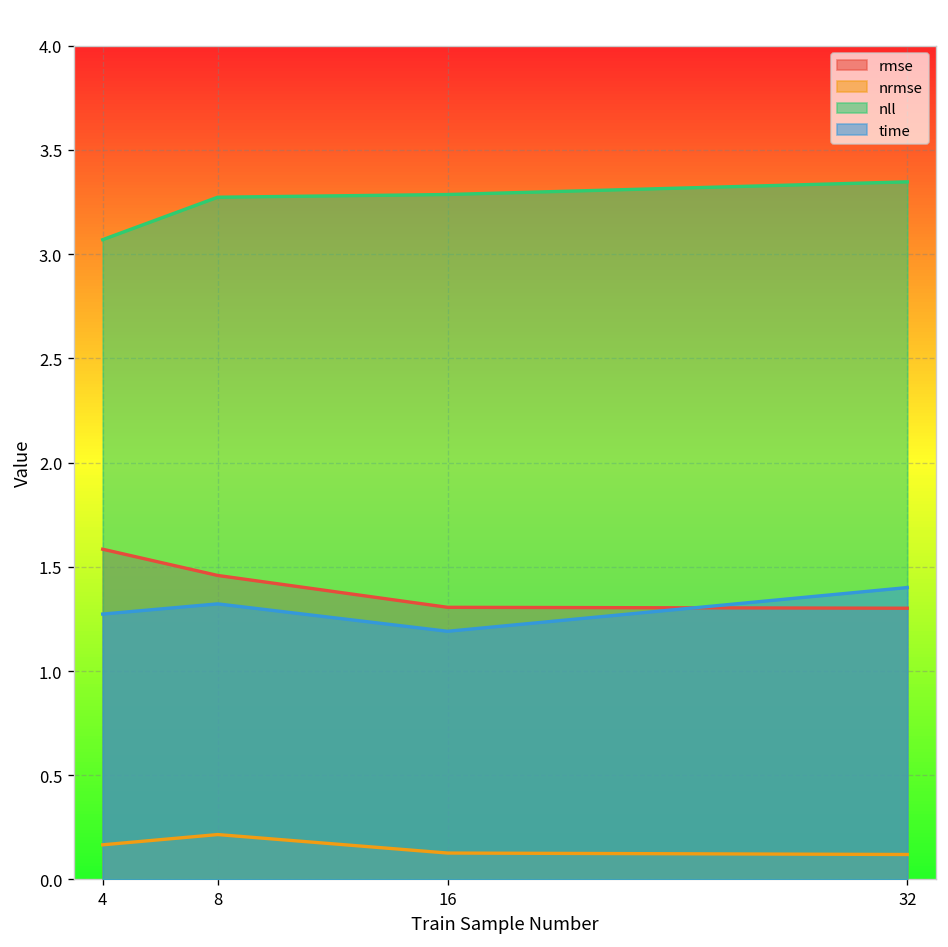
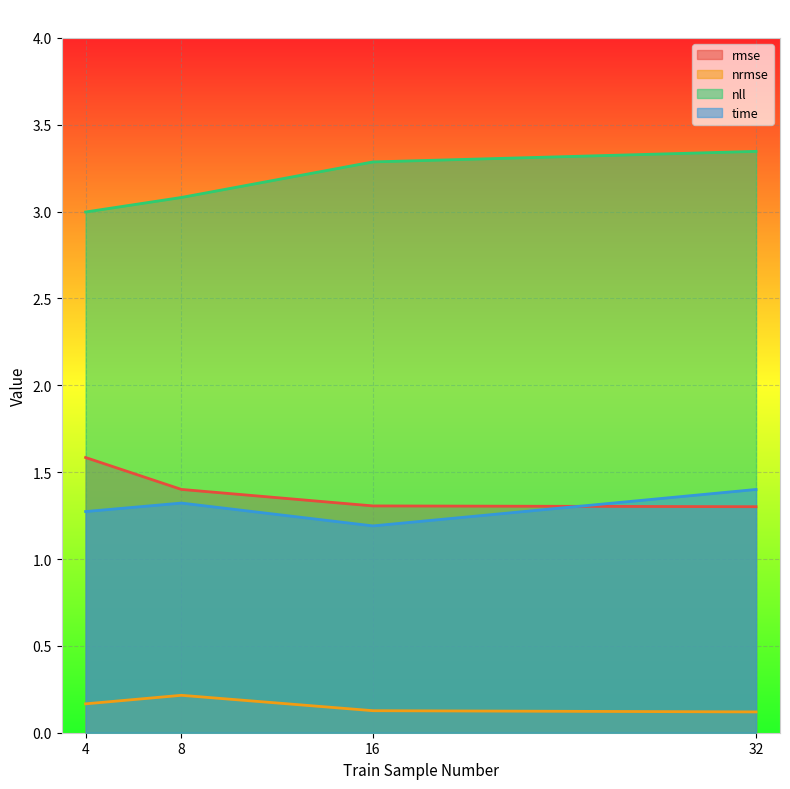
  {
    "rmse": {
      "4": 1.58,
-     "8": 1.46,
+     "8": 1.40,
      "16": 1.31,
      "32": 1.30
    },
    "nrmse": {
      "4": 0.17,
      "8": 0.22,
      "16": 0.13,
      "32": 0.12
    },
    "nll": {
-     "4": 3.07,
-     "8": 3.27,
+     "4": 3.00,
+     "8": 3.08,
      "16": 3.29,
      "32": 3.35
    },
    "time": {
      "4": 1.27,
      "8": 1.32,
      "16": 1.19,
      "32": 1.40
    }
  }
